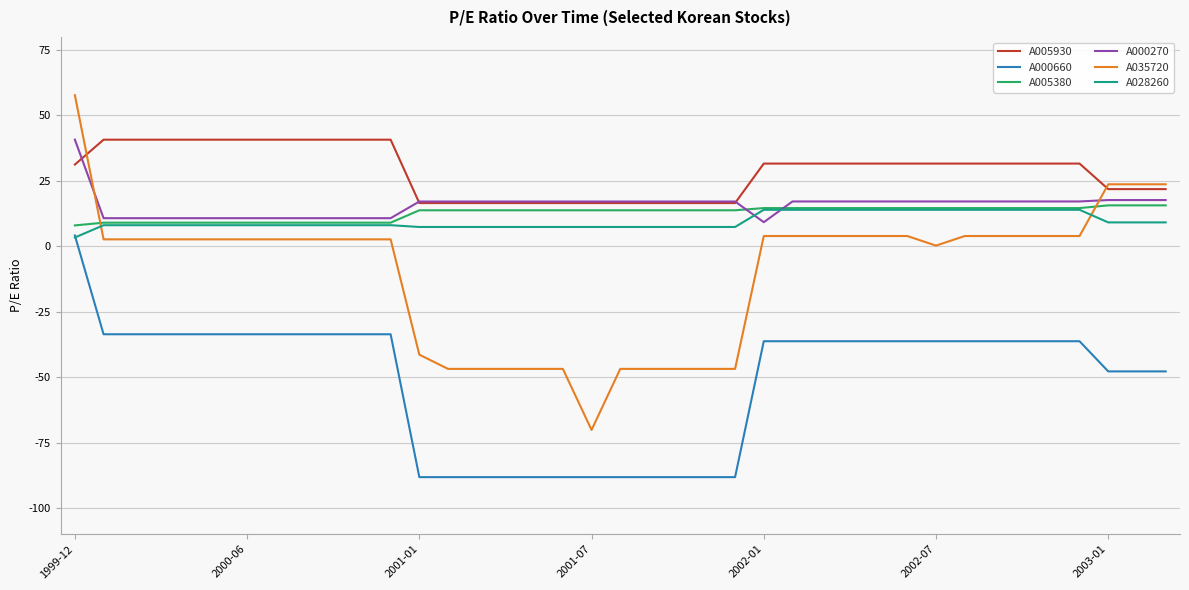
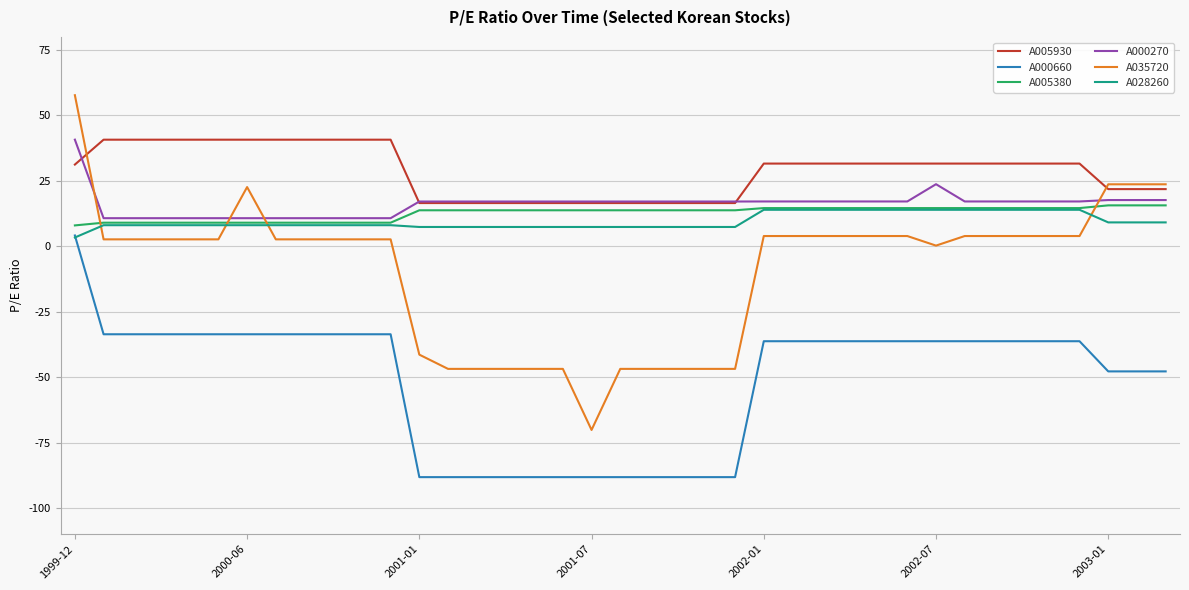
  {
    "A005930": {
      "1999-12": 31,
      "2000-06": 41,
      "2002-01": 32,
      "2002-07": 32,
      "2003-01": 22
    },
    "A000660": {
      "2000-06": -34,
      "2001-01": -88,
      "2001-07": -88,
      "2002-01": -36,
      "2002-07": -36,
      "2003-01": -48
    },
    "A000270": {
      "1999-12": 41,
      "2000-06": 11,
-     "2002-01": 9,
-     "2002-07": 17,
+     "2002-01": 17,
+     "2002-07": 24,
      "2003-01": 18
    },
    "A035720": {
      "1999-12": 58,
-     "2000-06": 3,
+     "2000-06": 23,
      "2001-01": -41,
      "2001-07": -70,
      "2002-01": 4,
      "2002-07": 0,
      "2003-01": 24
    }
  }
